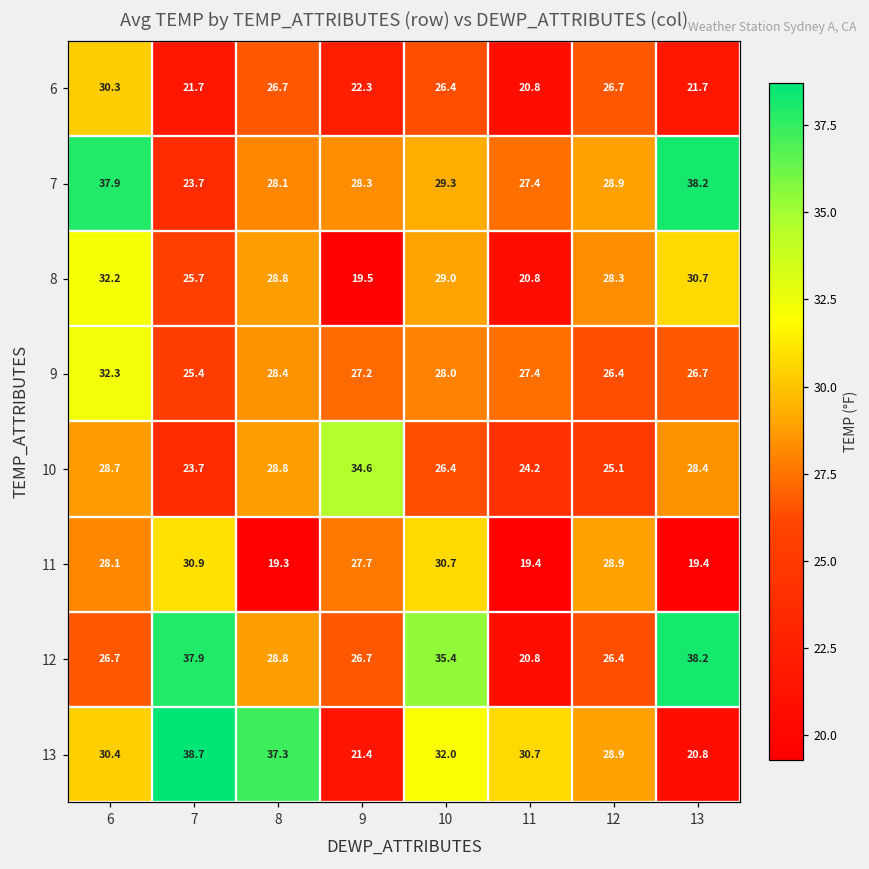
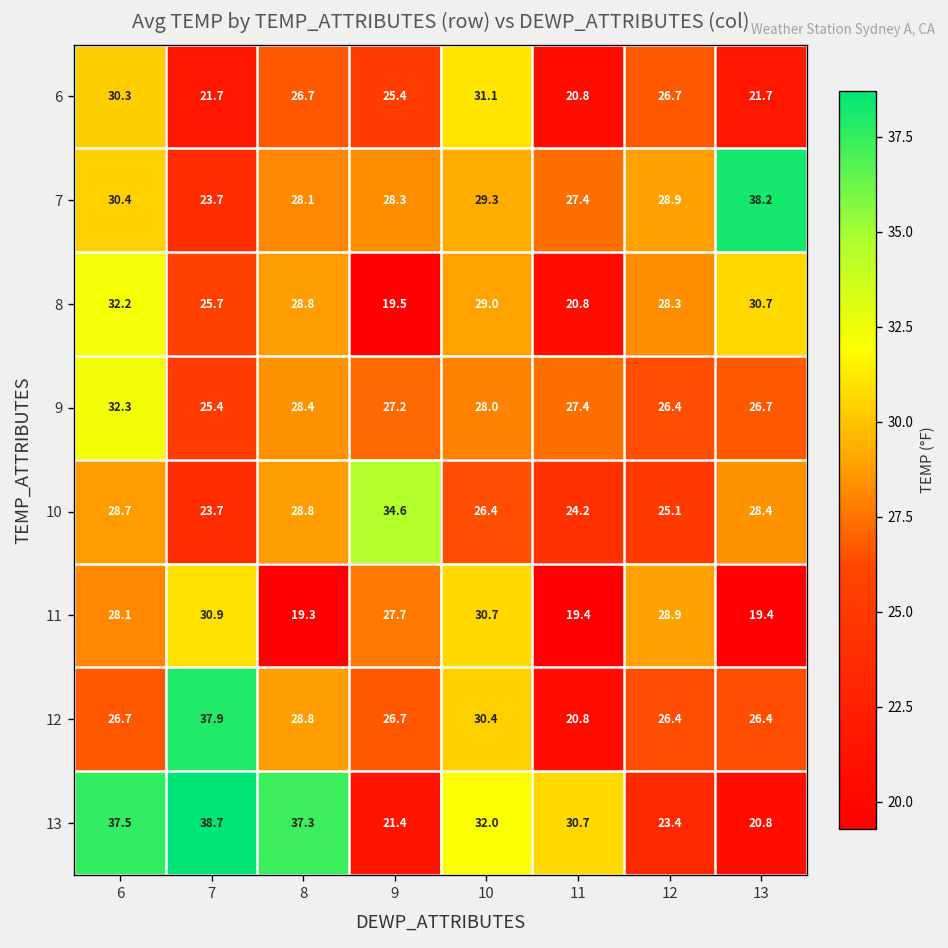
  {
    "6": {
      "6": 30.3,
      "7": 21.7,
      "8": 26.7,
-     "9": 22.3,
-     "10": 26.4,
+     "9": 25.4,
+     "10": 31.1,
      "11": 20.8,
      "12": 26.7,
      "13": 21.7
    },
    "7": {
-     "6": 37.9,
+     "6": 30.4,
      "7": 23.7,
      "8": 28.1,
      "9": 28.3,
      "10": 29.3,
      "11": 27.4,
      "12": 28.9,
      "13": 38.2
    },
    "8": {
      "6": 32.2,
      "7": 25.7,
      "8": 28.8,
      "9": 19.5,
      "10": 29.0,
      "11": 20.8,
      "12": 28.3,
      "13": 30.7
    },
    "9": {
      "6": 32.3,
      "7": 25.4,
      "8": 28.4,
      "9": 27.2,
      "10": 28.0,
      "11": 27.4,
      "12": 26.4,
      "13": 26.7
    },
    "10": {
      "6": 28.7,
      "7": 23.7,
      "8": 28.8,
      "9": 34.6,
      "10": 26.4,
      "11": 24.2,
      "12": 25.1,
      "13": 28.4
    },
    "11": {
      "6": 28.1,
      "7": 30.9,
      "8": 19.3,
      "9": 27.7,
      "10": 30.7,
      "11": 19.4,
      "12": 28.9,
      "13": 19.4
    },
    "12": {
      "6": 26.7,
      "7": 37.9,
      "8": 28.8,
      "9": 26.7,
-     "10": 35.4,
+     "10": 30.4,
      "11": 20.8,
      "12": 26.4,
-     "13": 38.2
+     "13": 26.4
    },
    "13": {
-     "6": 30.4,
+     "6": 37.5,
      "7": 38.7,
      "8": 37.3,
      "9": 21.4,
      "10": 32.0,
      "11": 30.7,
-     "12": 28.9,
+     "12": 23.4,
      "13": 20.8
    }
  }
